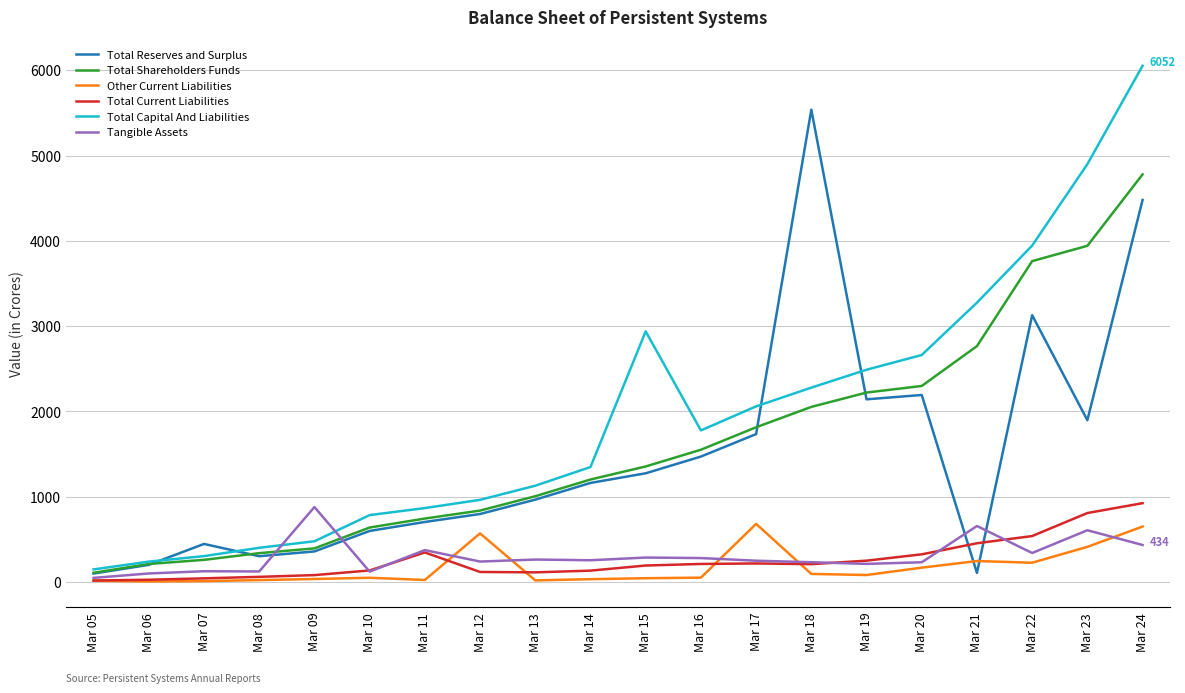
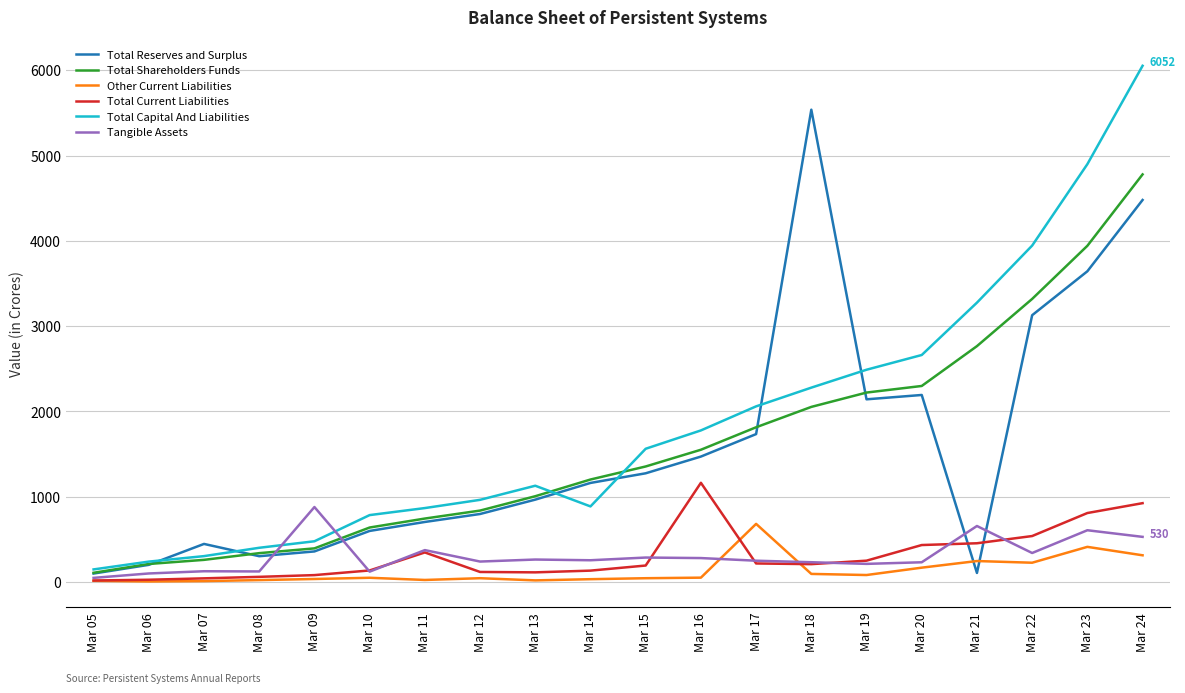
  {
    "Total Reserves and Surplus": {
      "Mar 07": 400,
      "Mar 08": 300,
      "Mar 09": 400,
      "Mar 10": 600,
      "Mar 11": 700,
      "Mar 12": 800,
      "Mar 13": 1000,
      "Mar 14": 1200,
      "Mar 15": 1300,
      "Mar 16": 1500,
      "Mar 17": 1700,
      "Mar 18": 5500,
      "Mar 19": 2100,
      "Mar 20": 2200,
      "Mar 21": 100,
      "Mar 22": 3100,
-     "Mar 23": 1900,
+     "Mar 23": 3600,
      "Mar 24": 4500
    },
    "Total Shareholders Funds": {
      "Mar 07": 300,
      "Mar 08": 300,
      "Mar 09": 400,
      "Mar 10": 600,
      "Mar 11": 700,
      "Mar 12": 800,
      "Mar 13": 1000,
      "Mar 14": 1200,
      "Mar 15": 1400,
      "Mar 16": 1600,
      "Mar 17": 1800,
      "Mar 18": 2100,
      "Mar 19": 2200,
      "Mar 20": 2300,
      "Mar 21": 2800,
-     "Mar 22": 3800,
+     "Mar 22": 3300,
      "Mar 23": 3900,
      "Mar 24": 4800
    },
    "Other Current Liabilities": {
      "Mar 07": 0,
      "Mar 08": 0,
      "Mar 09": 0,
      "Mar 10": 100,
      "Mar 11": 0,
-     "Mar 12": 600,
+     "Mar 12": 0,
      "Mar 13": 0,
      "Mar 14": 0,
      "Mar 15": 0,
      "Mar 16": 100,
      "Mar 17": 700,
      "Mar 18": 100,
      "Mar 19": 100,
      "Mar 20": 200,
      "Mar 21": 200,
      "Mar 22": 200,
      "Mar 23": 400,
-     "Mar 24": 700
+     "Mar 24": 300
    },
    "Total Current Liabilities": {
      "Mar 07": 0,
      "Mar 08": 100,
      "Mar 09": 100,
      "Mar 12": 100,
      "Mar 13": 100,
      "Mar 14": 100,
      "Mar 15": 200,
-     "Mar 16": 200,
+     "Mar 16": 1200,
      "Mar 17": 200,
      "Mar 19": 300,
-     "Mar 20": 300,
+     "Mar 20": 400,
      "Mar 21": 500,
      "Mar 22": 500,
      "Mar 23": 800,
      "Mar 24": 900
    },
    "Total Capital And Liabilities": {
      "Mar 05": 100,
      "Mar 07": 300,
      "Mar 08": 400,
      "Mar 09": 500,
      "Mar 10": 800,
      "Mar 11": 900,
      "Mar 12": 1000,
      "Mar 13": 1100,
-     "Mar 14": 1300,
-     "Mar 15": 2900,
+     "Mar 14": 900,
+     "Mar 15": 1600,
      "Mar 16": 1800,
      "Mar 17": 2100,
      "Mar 18": 2300,
      "Mar 19": 2500,
      "Mar 20": 2700,
      "Mar 21": 3300,
      "Mar 22": 3900,
      "Mar 23": 4900
    },
    "Tangible Assets": {
-     "Mar 24": 434
+     "Mar 24": 530
    }
  }
